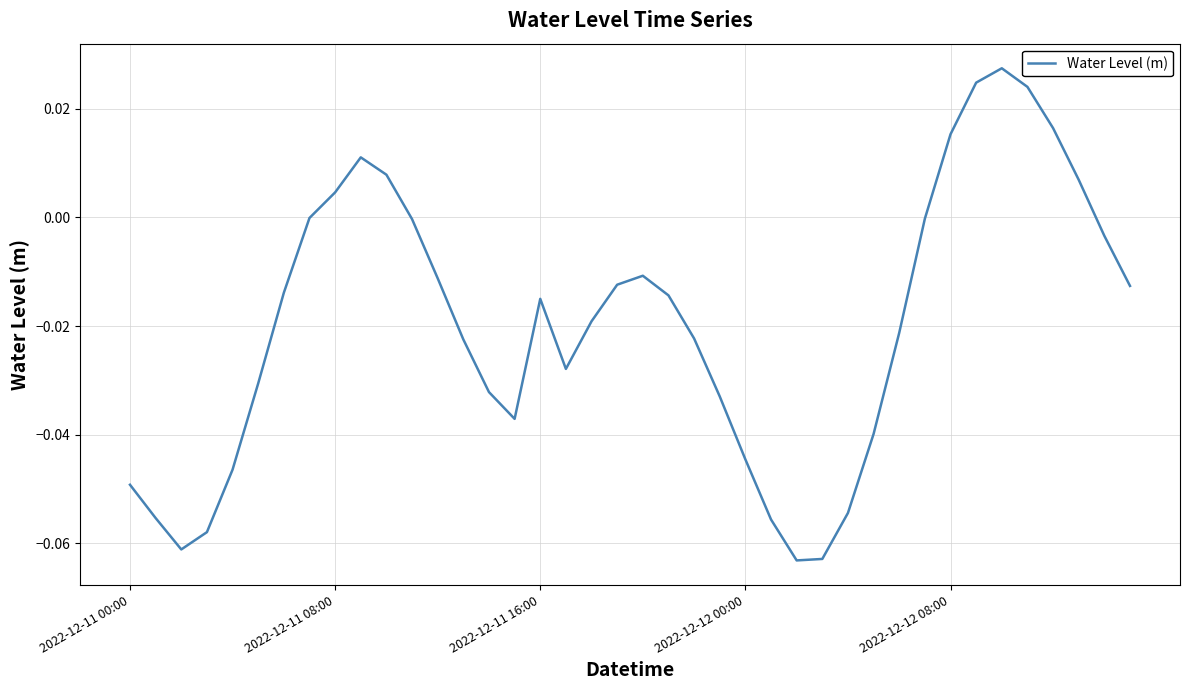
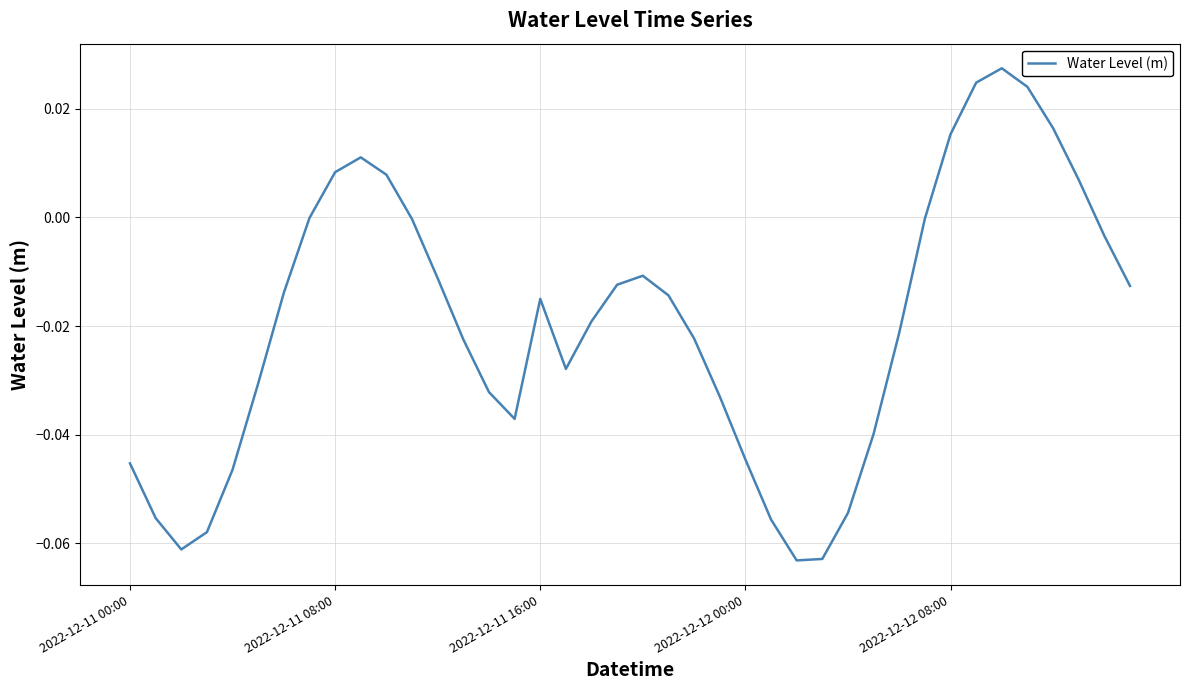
  {
-   "2022-12-11 00:00": -0.049,
-   "2022-12-11 08:00": 0.005,
+   "2022-12-11 00:00": -0.045,
+   "2022-12-11 08:00": 0.008,
    "2022-12-11 16:00": -0.015,
    "2022-12-12 00:00": -0.045,
    "2022-12-12 08:00": 0.015
  }
